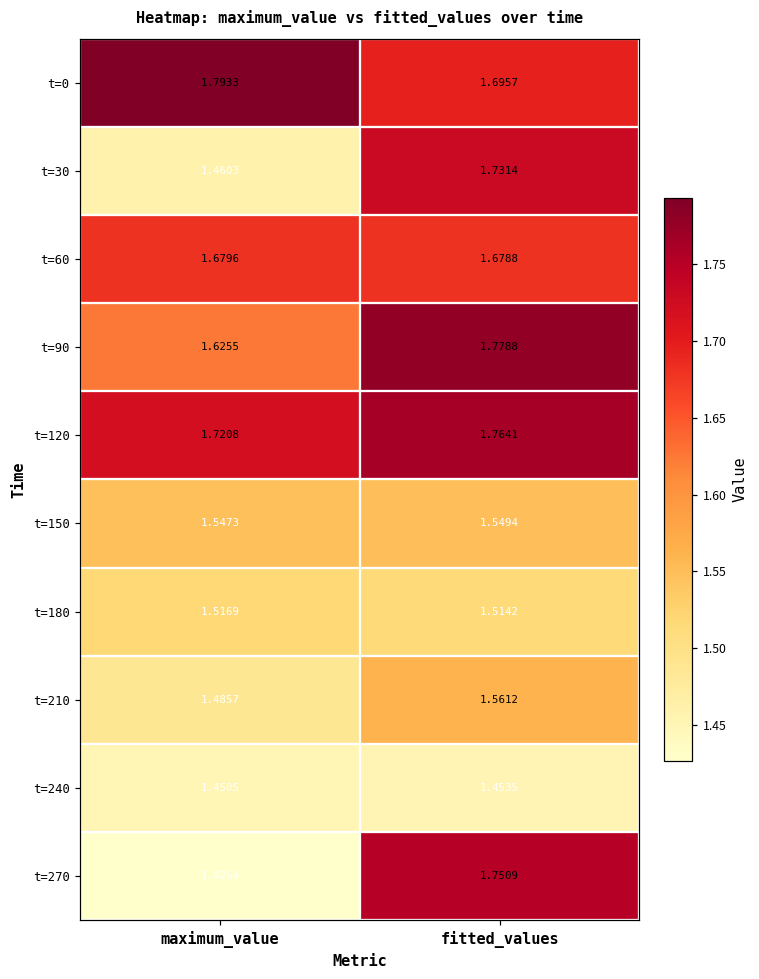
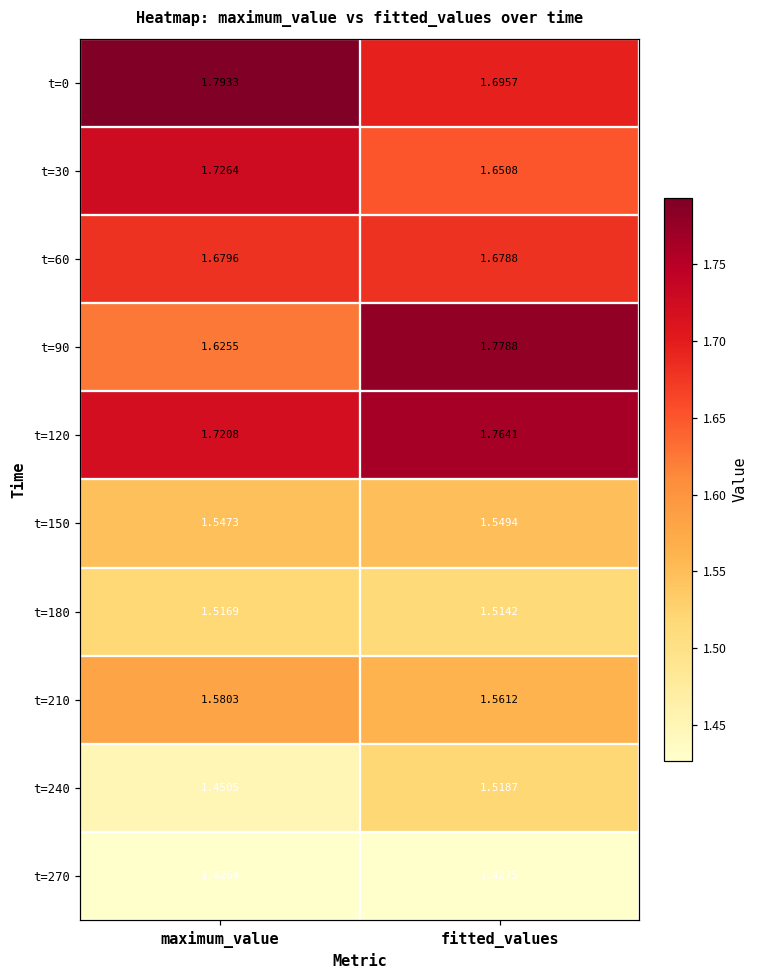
  {
    "t=0": {
      "maximum_value": 1.7933,
      "fitted_values": 1.6957
    },
    "t=30": {
-     "maximum_value": 1.4603,
-     "fitted_values": 1.7314
+     "maximum_value": 1.7264,
+     "fitted_values": 1.6508
    },
    "t=60": {
      "maximum_value": 1.6796,
      "fitted_values": 1.6788
    },
    "t=90": {
      "maximum_value": 1.6255,
      "fitted_values": 1.7788
    },
    "t=120": {
      "maximum_value": 1.7208,
      "fitted_values": 1.7641
    },
    "t=150": {
      "maximum_value": 1.5473,
      "fitted_values": 1.5494
    },
    "t=180": {
      "maximum_value": 1.5169,
      "fitted_values": 1.5142
    },
    "t=210": {
-     "maximum_value": 1.4857,
+     "maximum_value": 1.5803,
      "fitted_values": 1.5612
    },
    "t=240": {
      "maximum_value": 1.4505,
-     "fitted_values": 1.4535
+     "fitted_values": 1.5187
    },
    "t=270": {
      "maximum_value": 1.4264,
-     "fitted_values": 1.7509
+     "fitted_values": 1.4275
    }
  }
